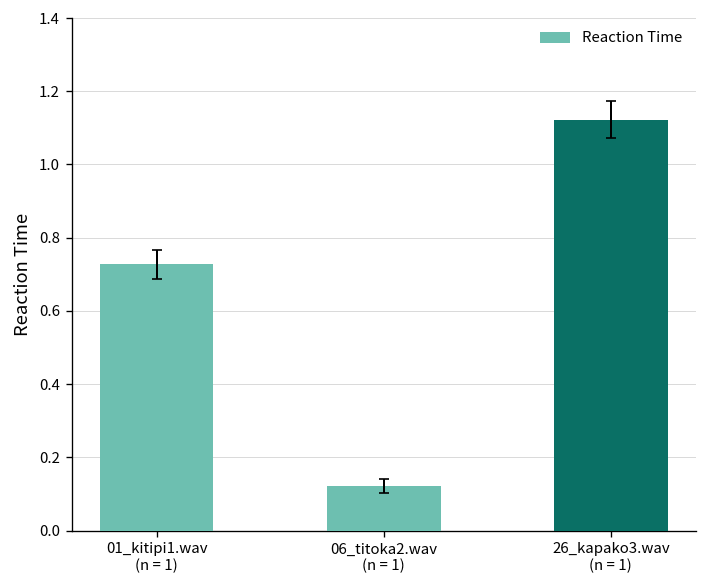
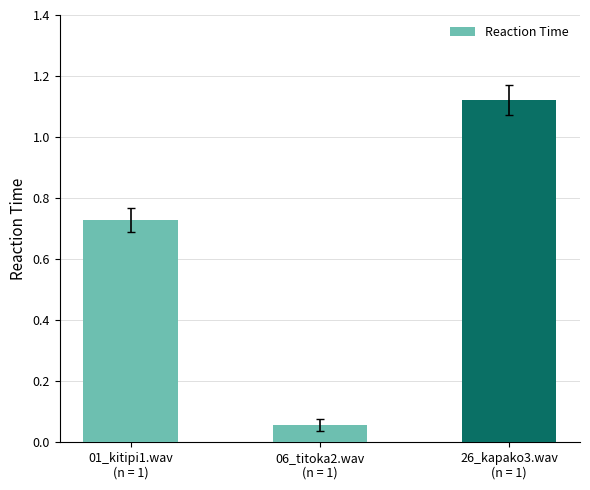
  {
    "Reaction Time": {
      "01_kitipi1.wav (n = 1)": 0.73,
-     "06_titoka2.wav (n = 1)": 0.12,
+     "06_titoka2.wav (n = 1)": 0.06,
      "26_kapako3.wav (n = 1)": 1.12
    }
  }
